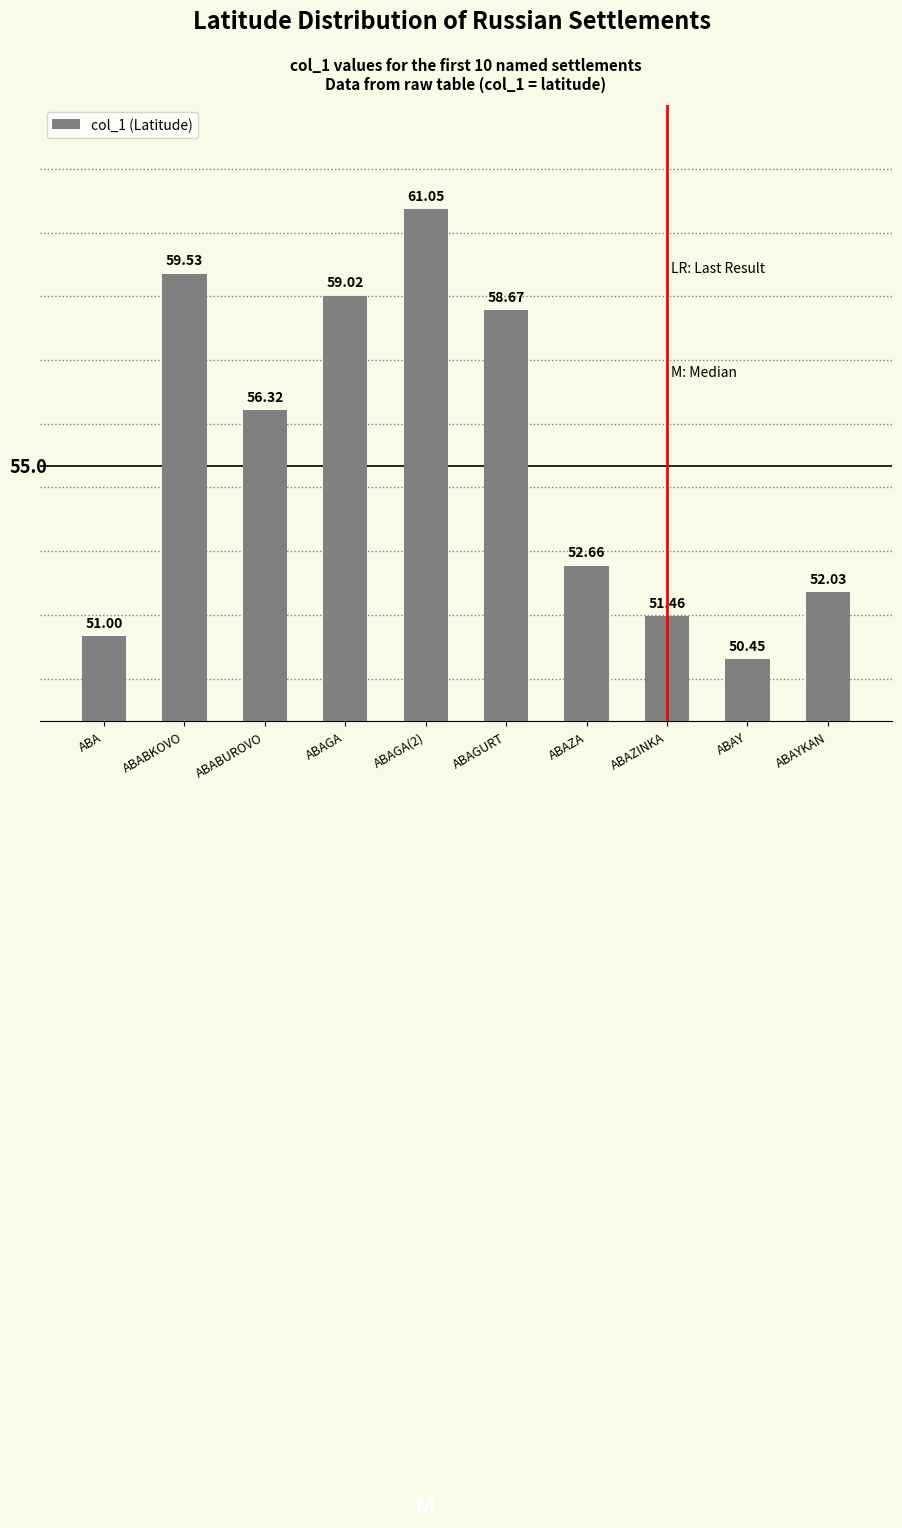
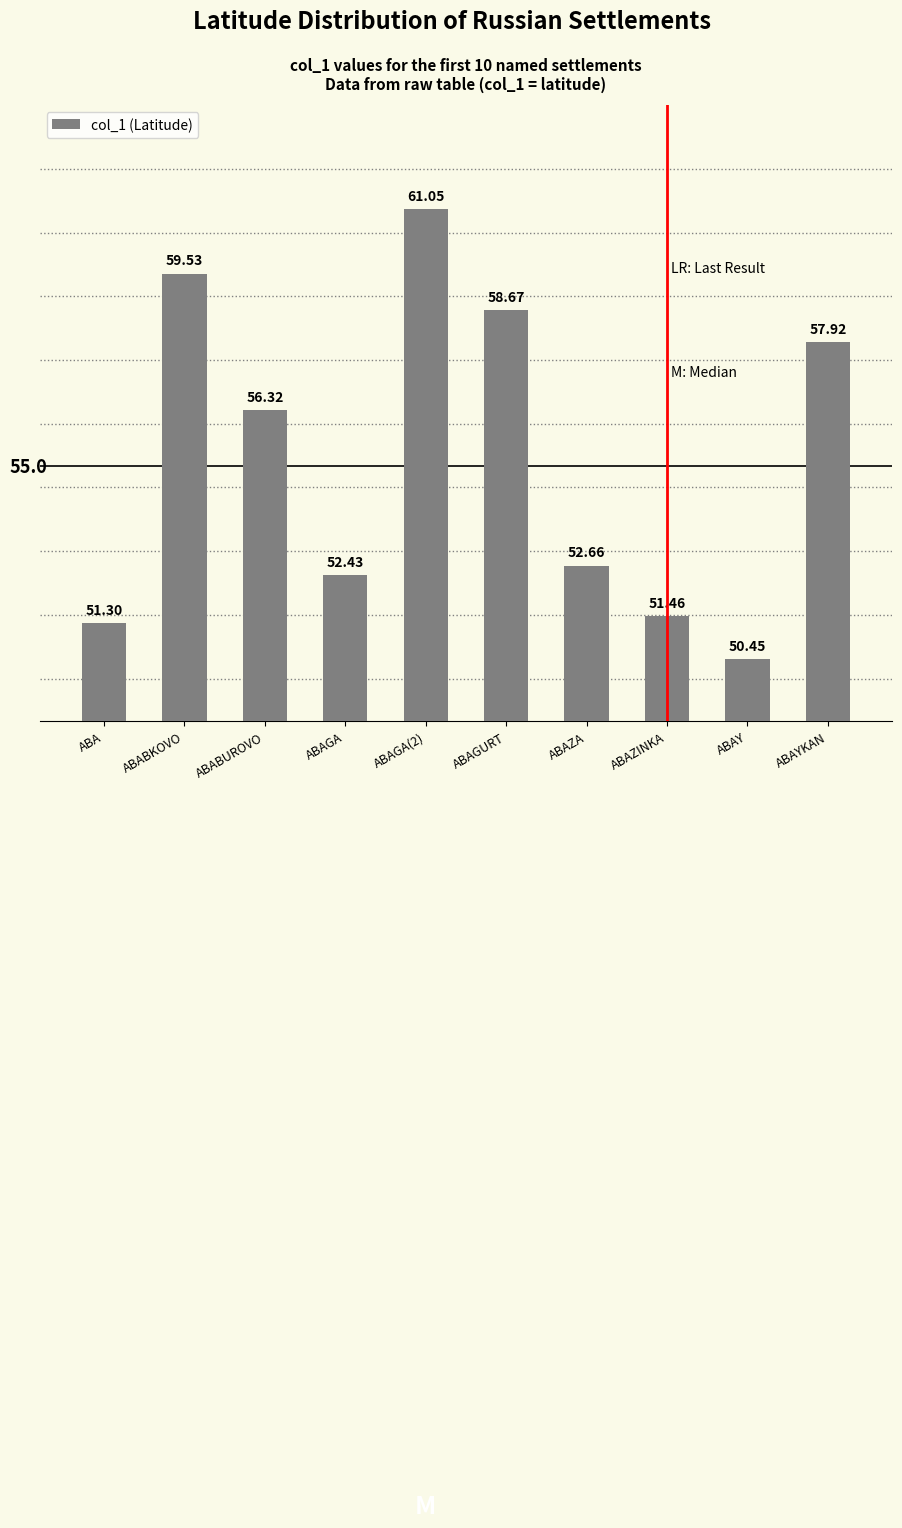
  {
-   "ABA": 51.00,
+   "ABA": 51.30,
    "ABABKOVO": 59.53,
    "ABABUROVO": 56.32,
-   "ABAGA": 59.02,
+   "ABAGA": 52.43,
    "ABAGA(2)": 61.05,
    "ABAGURT": 58.67,
    "ABAZA": 52.66,
    "ABAZINKA": 51.46,
    "ABAY": 50.45,
-   "ABAYKAN": 52.03
+   "ABAYKAN": 57.92
  }
